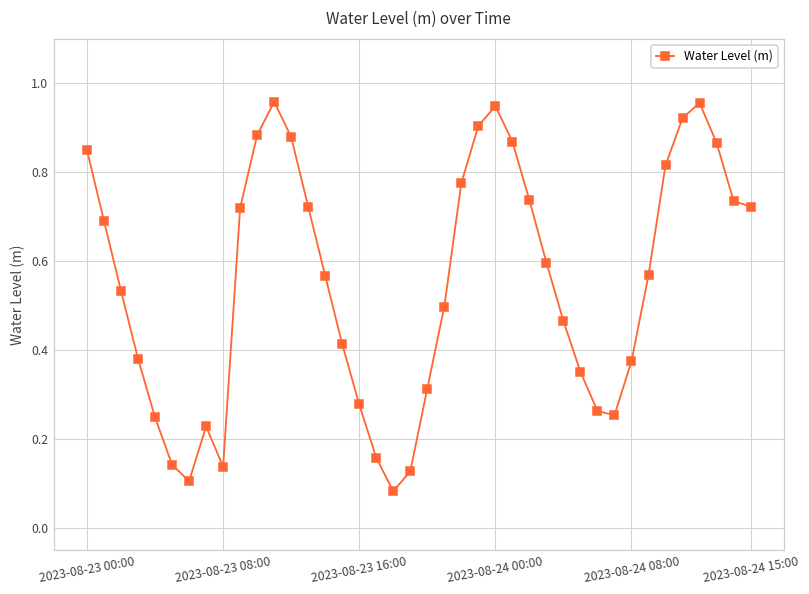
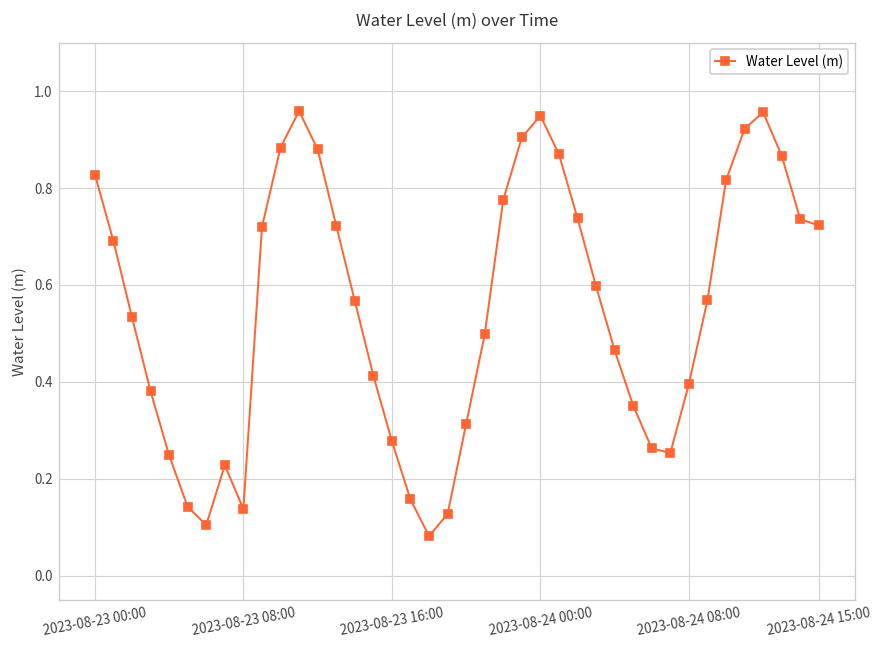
  {
-   "2023-08-23 00:00": 0.85,
+   "2023-08-23 00:00": 0.83,
    "2023-08-23 08:00": 0.14,
    "2023-08-23 16:00": 0.28,
    "2023-08-24 00:00": 0.95,
-   "2023-08-24 08:00": 0.37,
+   "2023-08-24 08:00": 0.40,
    "2023-08-24 15:00": 0.72
  }
